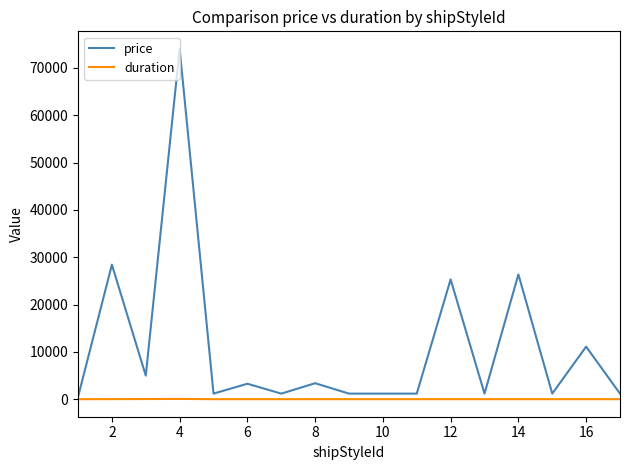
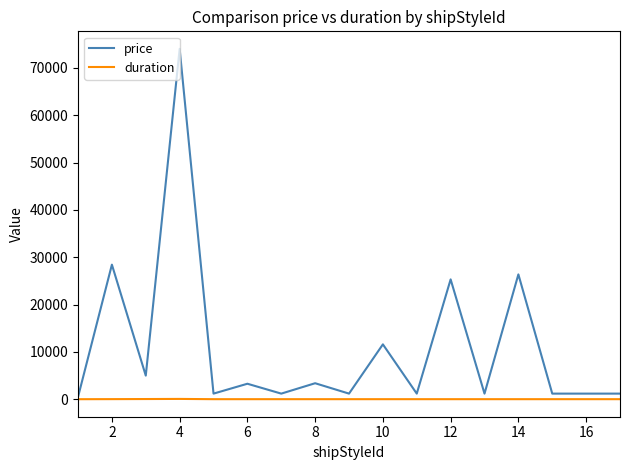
  {
    "price": {
      "2": 28000,
      "6": 3000,
      "8": 3000,
-     "10": 1000,
+     "10": 12000,
      "12": 25000,
      "14": 26000,
-     "16": 11000
+     "16": 1000
    },
    "duration": {
      "2": 0,
      "4": 0,
      "6": 0,
      "8": 0,
      "10": 0,
      "12": 0,
      "14": 0,
      "16": 0
    }
  }
